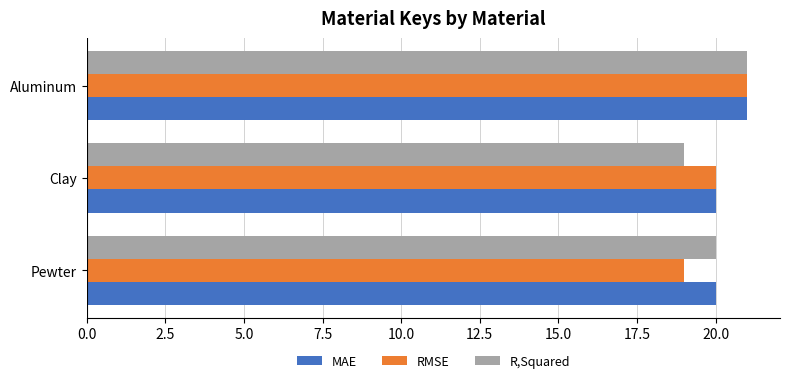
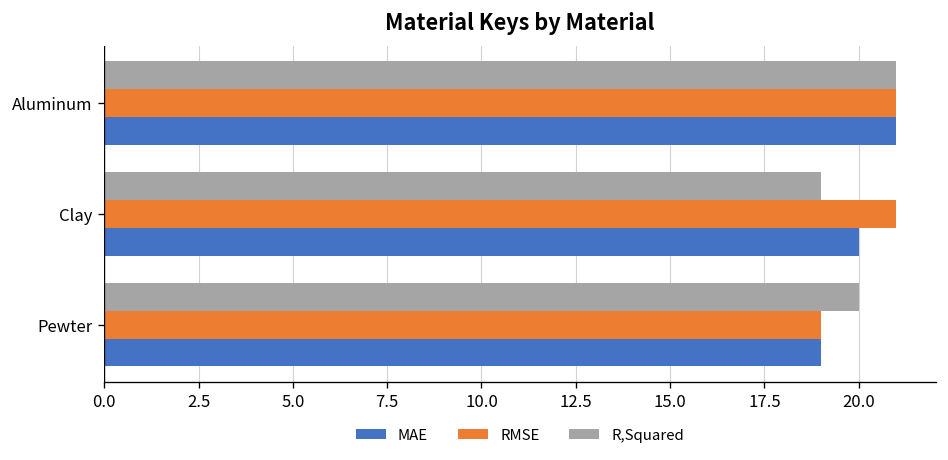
  {
    "MAE": {
      "Aluminum": 21,
      "Clay": 20,
-     "Pewter": 20
+     "Pewter": 19
    },
    "RMSE": {
      "Aluminum": 21,
-     "Clay": 20,
+     "Clay": 21,
      "Pewter": 19
    },
    "R,Squared": {
      "Aluminum": 21,
      "Clay": 19,
      "Pewter": 20
    }
  }
